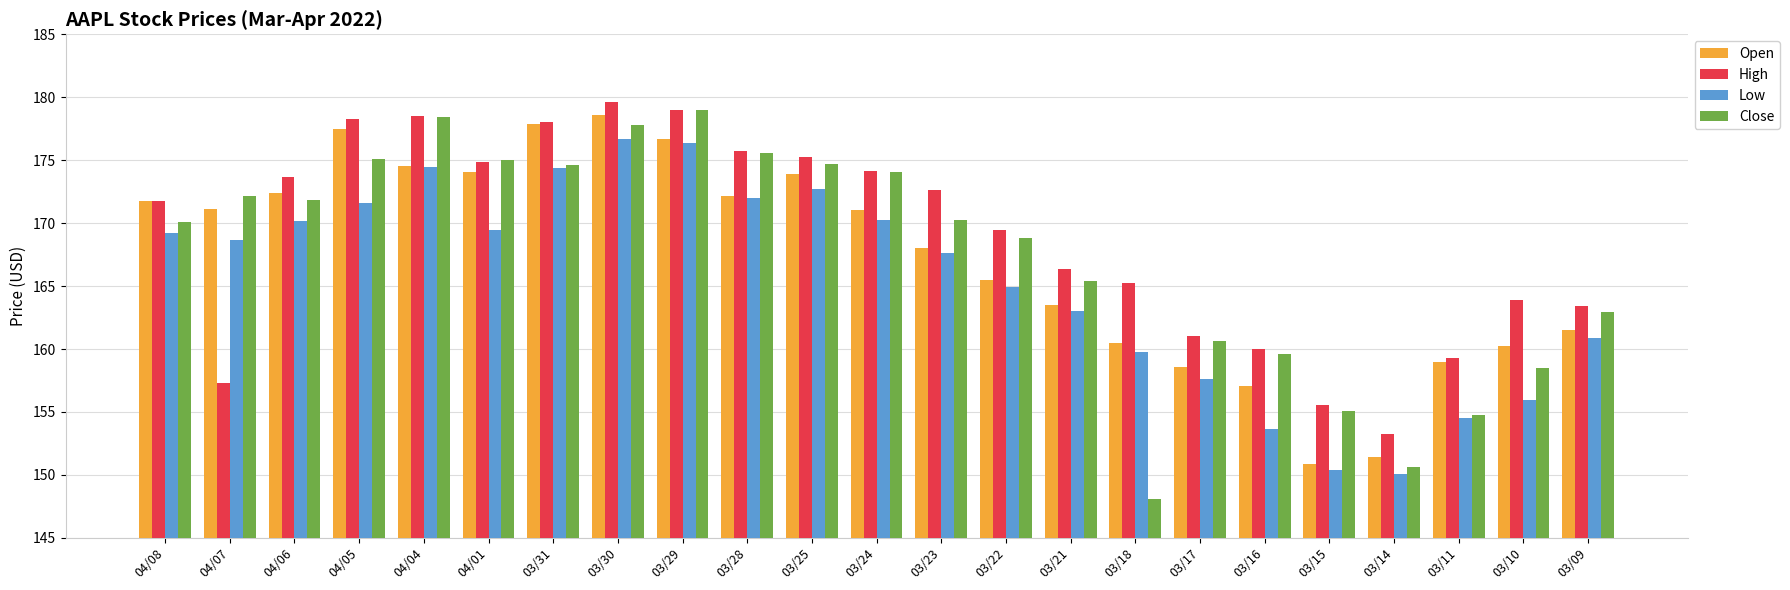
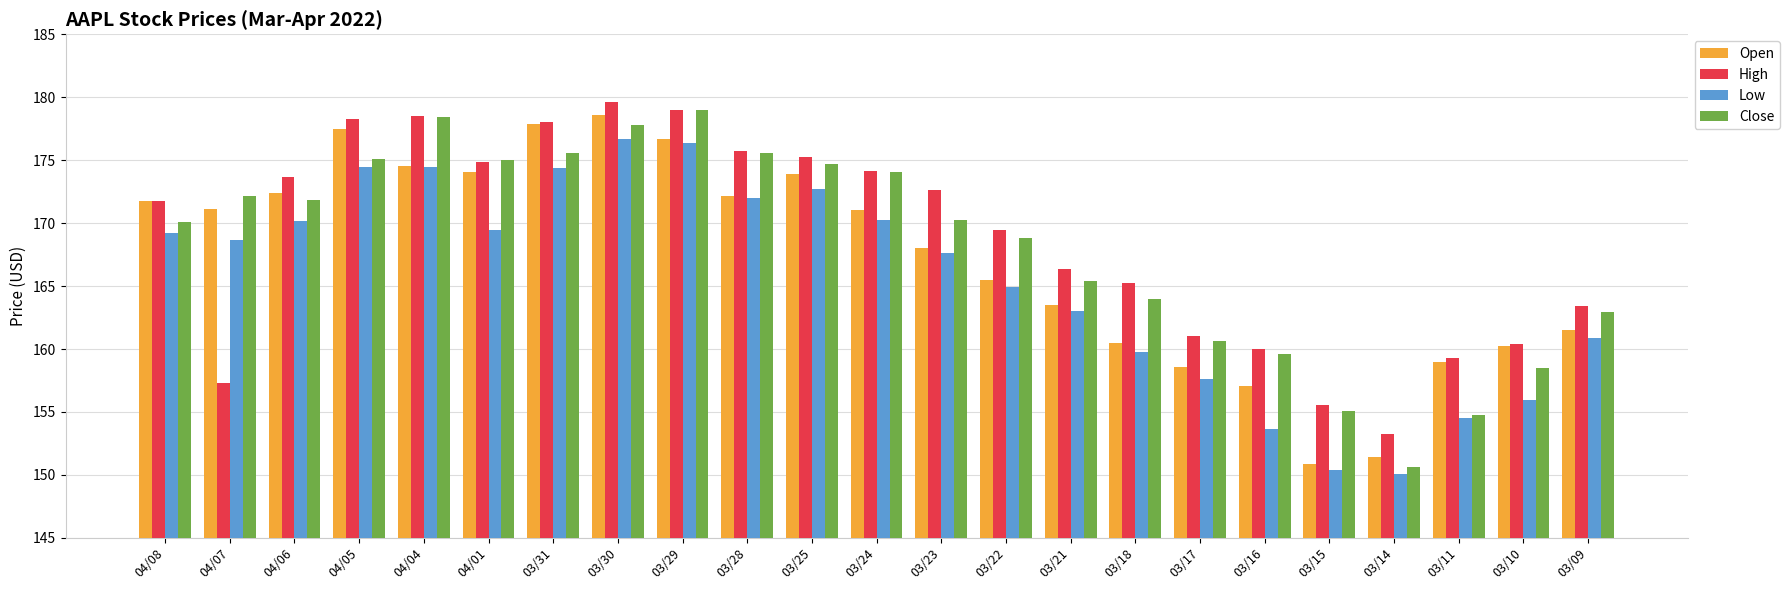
  {
    "Open": {
      "04/08": 171.8,
      "04/07": 171.2,
      "04/06": 172.4,
      "04/05": 177.5,
      "04/04": 174.6,
      "04/01": 174.0,
      "03/31": 177.8,
      "03/30": 178.6,
      "03/29": 176.7,
      "03/28": 172.2,
      "03/25": 173.9,
      "03/24": 171.1,
      "03/23": 168.0,
      "03/22": 165.5,
      "03/21": 163.5,
      "03/18": 160.5,
      "03/17": 158.6,
      "03/16": 157.1,
      "03/15": 150.9,
      "03/14": 151.5,
      "03/11": 158.9,
      "03/10": 160.2,
      "03/09": 161.5
    },
    "High": {
      "04/08": 171.8,
      "04/07": 157.3,
      "04/06": 173.6,
      "04/05": 178.3,
      "04/04": 178.5,
      "04/01": 174.9,
      "03/31": 178.0,
      "03/30": 179.6,
      "03/29": 179.0,
      "03/28": 175.7,
      "03/25": 175.3,
      "03/24": 174.1,
      "03/23": 172.6,
      "03/22": 169.4,
      "03/21": 166.4,
      "03/18": 165.3,
      "03/17": 161.0,
      "03/16": 160.0,
      "03/15": 155.6,
      "03/14": 153.2,
      "03/11": 159.3,
-     "03/10": 163.9,
+     "03/10": 160.4,
      "03/09": 163.4
    },
    "Low": {
      "04/08": 169.2,
      "04/07": 168.7,
      "04/06": 170.1,
-     "04/05": 171.6,
+     "04/05": 174.4,
      "04/04": 174.4,
      "04/01": 169.4,
      "03/31": 174.4,
      "03/30": 176.7,
      "03/29": 176.3,
      "03/28": 172.0,
      "03/25": 172.8,
      "03/24": 170.2,
      "03/23": 167.7,
      "03/22": 164.9,
      "03/21": 163.0,
      "03/18": 159.8,
      "03/17": 157.6,
      "03/16": 153.6,
      "03/15": 150.4,
      "03/14": 150.1,
      "03/11": 154.5,
      "03/10": 156.0,
      "03/09": 160.9
    },
    "Close": {
      "04/08": 170.1,
      "04/07": 172.1,
      "04/06": 171.8,
      "04/05": 175.1,
      "04/04": 178.4,
      "04/01": 175.0,
-     "03/31": 174.6,
+     "03/31": 175.6,
      "03/30": 177.8,
      "03/29": 179.0,
      "03/28": 175.6,
      "03/25": 174.7,
      "03/24": 174.1,
      "03/23": 170.2,
      "03/22": 168.8,
      "03/21": 165.4,
-     "03/18": 148.1,
+     "03/18": 164.0,
      "03/17": 160.6,
      "03/16": 159.6,
      "03/15": 155.1,
      "03/14": 150.6,
      "03/11": 154.7,
      "03/10": 158.5,
      "03/09": 163.0
    }
  }
